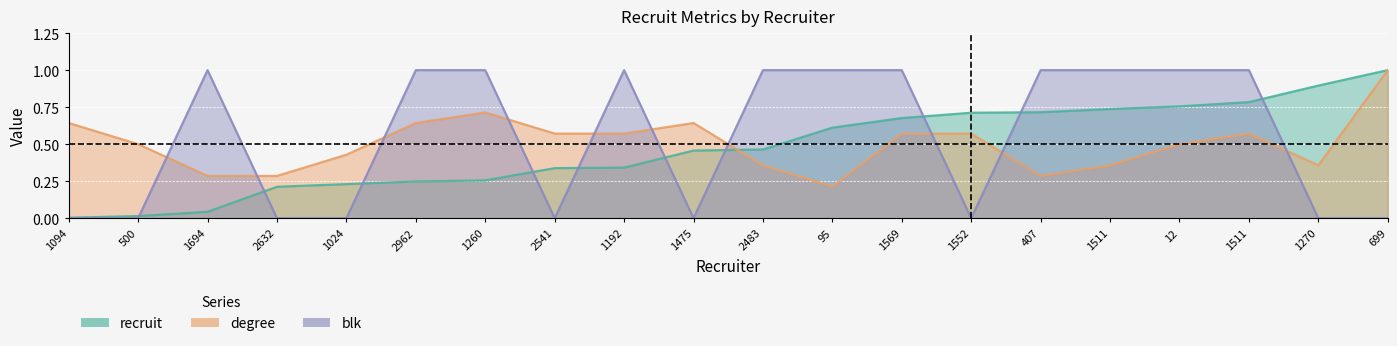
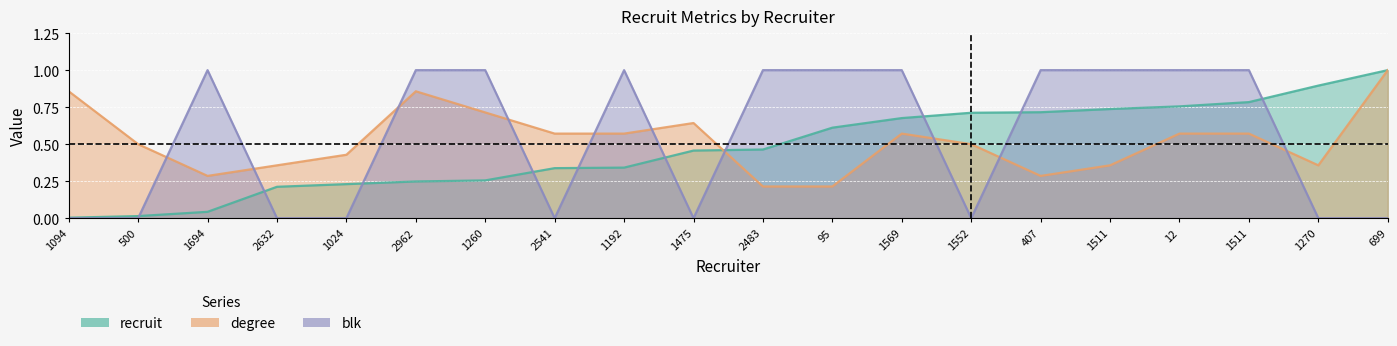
  {
    "degree": {
-     "1094": 0.64,
+     "1094": 0.86,
      "500": 0.50,
      "1694": 0.29,
-     "2632": 0.29,
+     "2632": 0.36,
      "1024": 0.43,
-     "2962": 0.64,
+     "2962": 0.86,
      "1260": 0.71,
      "2541": 0.57,
      "1192": 0.57,
      "1475": 0.64,
-     "2483": 0.36,
+     "2483": 0.21,
      "95": 0.21,
      "1569": 0.57,
-     "1552": 0.57,
+     "1552": 0.50,
      "407": 0.29,
-     "12": 0.50,
+     "12": 0.57,
      "1270": 0.36
    }
  }
